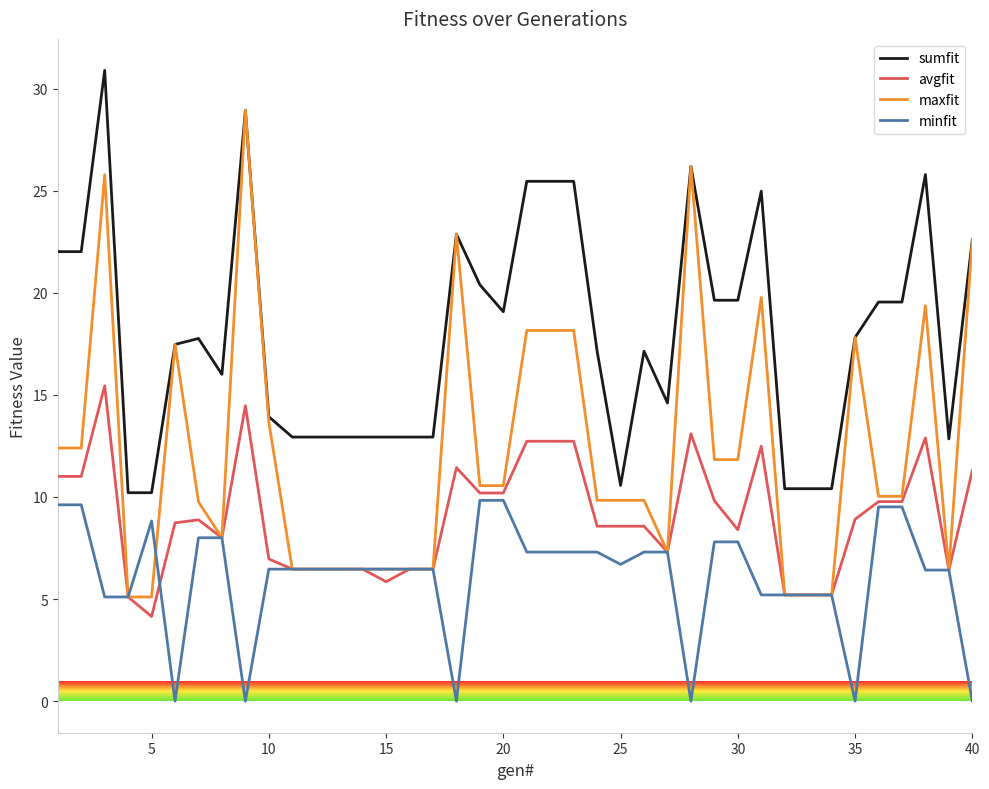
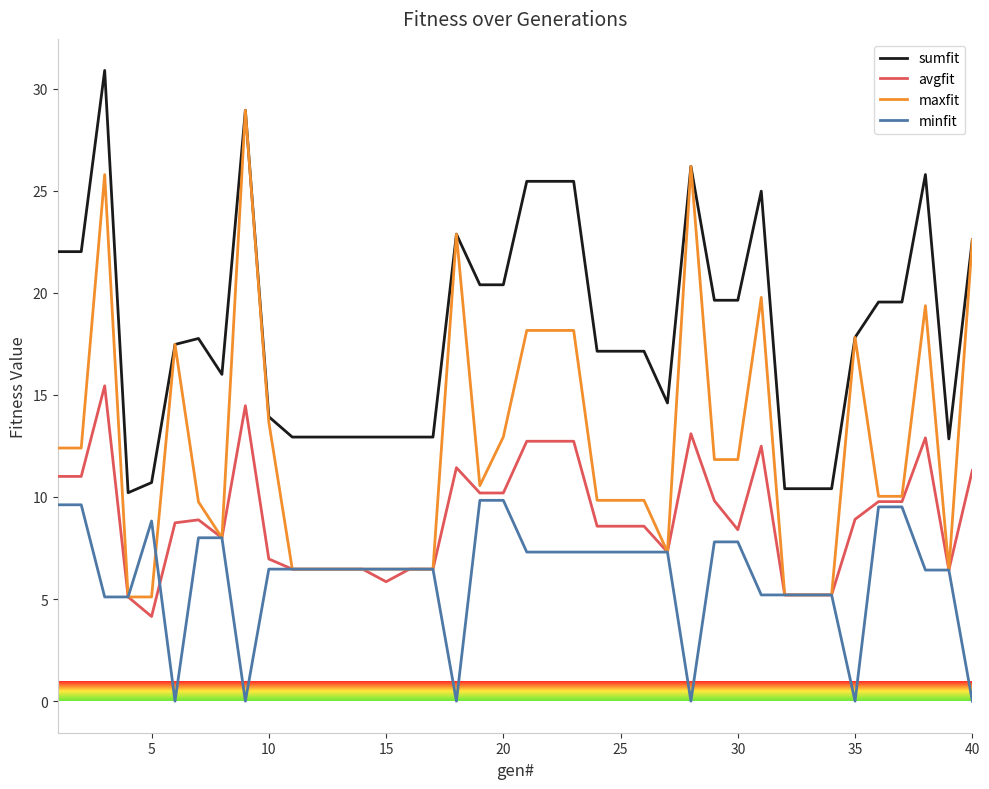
  {
    "sumfit": {
-     "5": 10.2,
+     "5": 10.7,
      "10": 13.9,
      "15": 12.9,
-     "20": 19.1,
-     "25": 10.6,
+     "20": 20.4,
+     "25": 17.1,
      "30": 19.6
    },
    "avgfit": {
      "5": 4.1,
      "10": 7.0,
      "15": 5.8,
      "20": 10.2,
      "25": 8.6,
      "30": 8.4,
      "35": 8.9,
      "40": 11.3
    },
    "maxfit": {
      "5": 5.1,
      "10": 13.7,
-     "20": 10.6,
+     "20": 12.9,
      "25": 9.8,
      "30": 11.8
    },
    "minfit": {
      "5": 8.8,
      "10": 6.5,
      "20": 9.8,
-     "25": 6.7,
+     "25": 7.3,
      "30": 7.8,
      "35": 0.0,
      "40": 0.0
    }
  }
